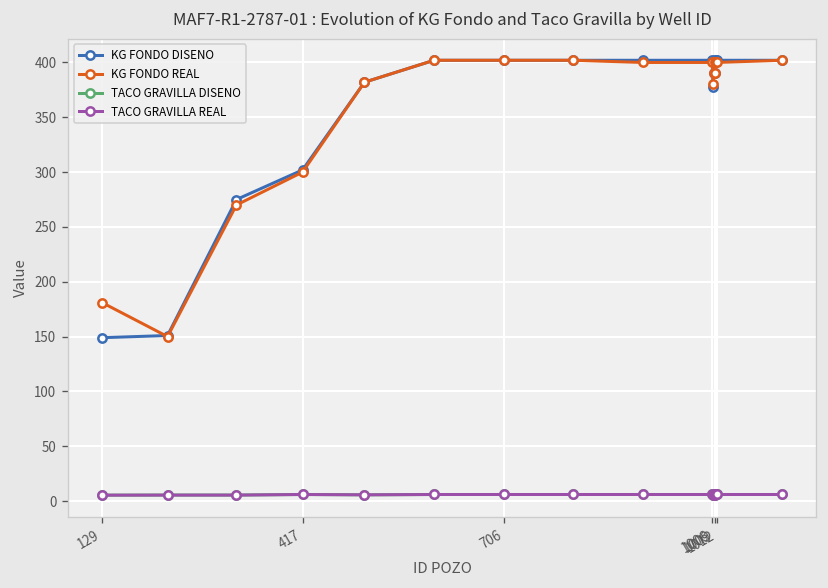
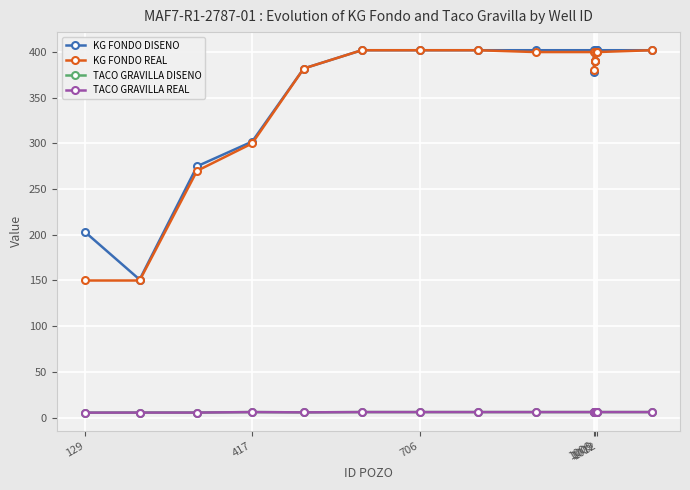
  {
    "KG FONDO DISENO": {
-     "129": 150
+     "129": 200
    },
    "KG FONDO REAL": {
-     "129": 180
+     "129": 150
    }
  }
